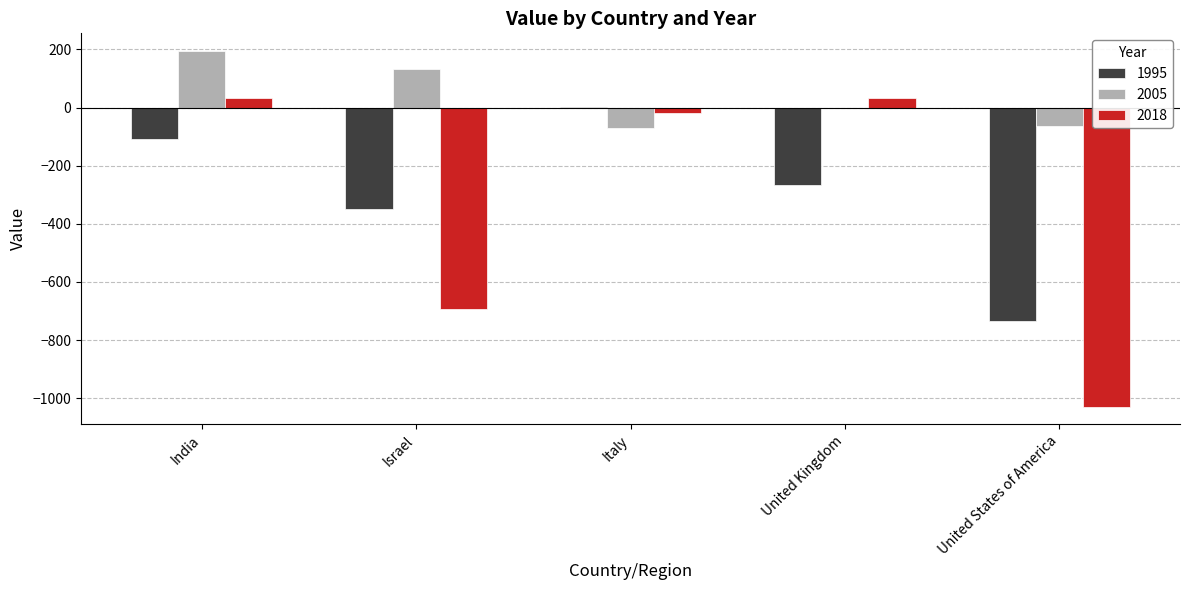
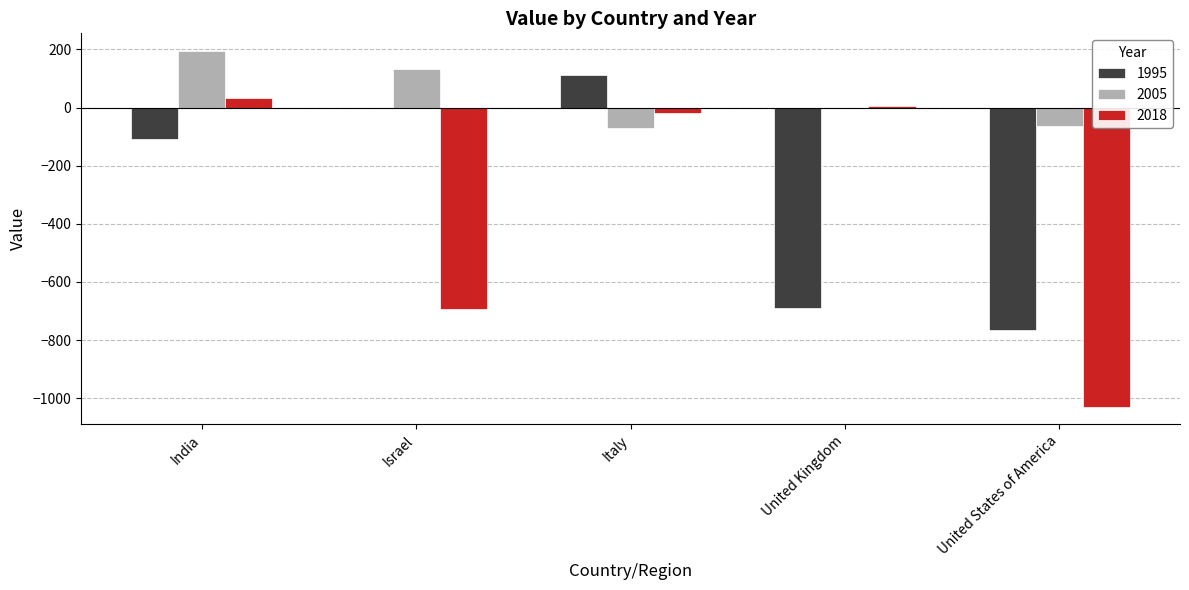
  {
    "1995": {
      "India": -110,
-     "Israel": -350,
-     "Italy": 0,
-     "United Kingdom": -270,
-     "United States of America": -730
+     "Israel": 0,
+     "Italy": 110,
+     "United Kingdom": -690,
+     "United States of America": -770
    },
    "2005": {
      "India": 190,
      "Israel": 130,
      "Italy": -70,
      "United Kingdom": 0,
      "United States of America": -60
    },
    "2018": {
      "India": 30,
      "Israel": -690,
      "Italy": -20,
-     "United Kingdom": 30,
+     "United Kingdom": 10,
      "United States of America": -1030
    }
  }
